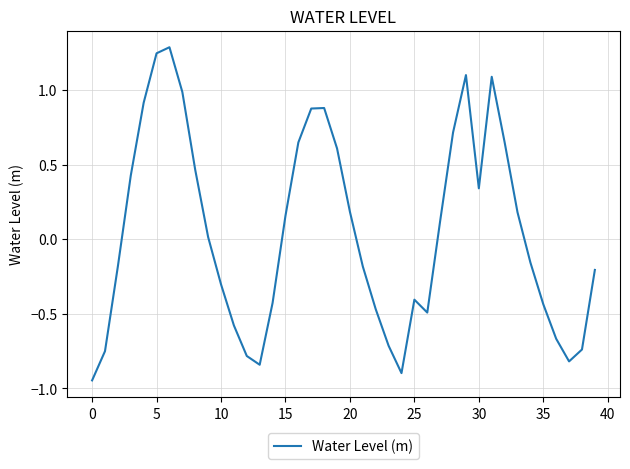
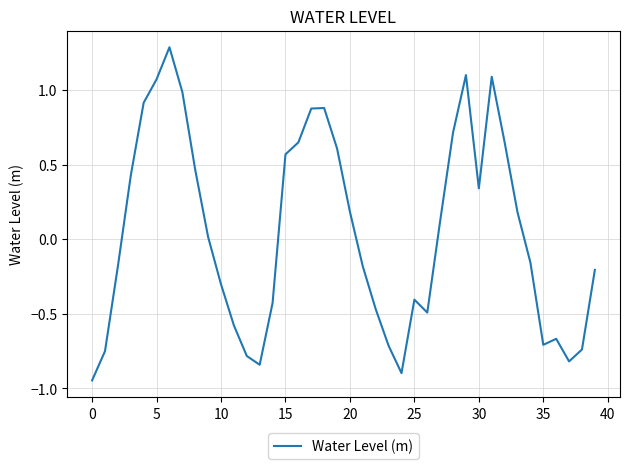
  {
    "0": -0.95,
-   "5": 1.25,
+   "5": 1.07,
    "10": -0.30,
-   "15": 0.16,
+   "15": 0.57,
    "20": 0.18,
    "25": -0.41,
    "30": 0.34,
-   "35": -0.44
+   "35": -0.71
  }
